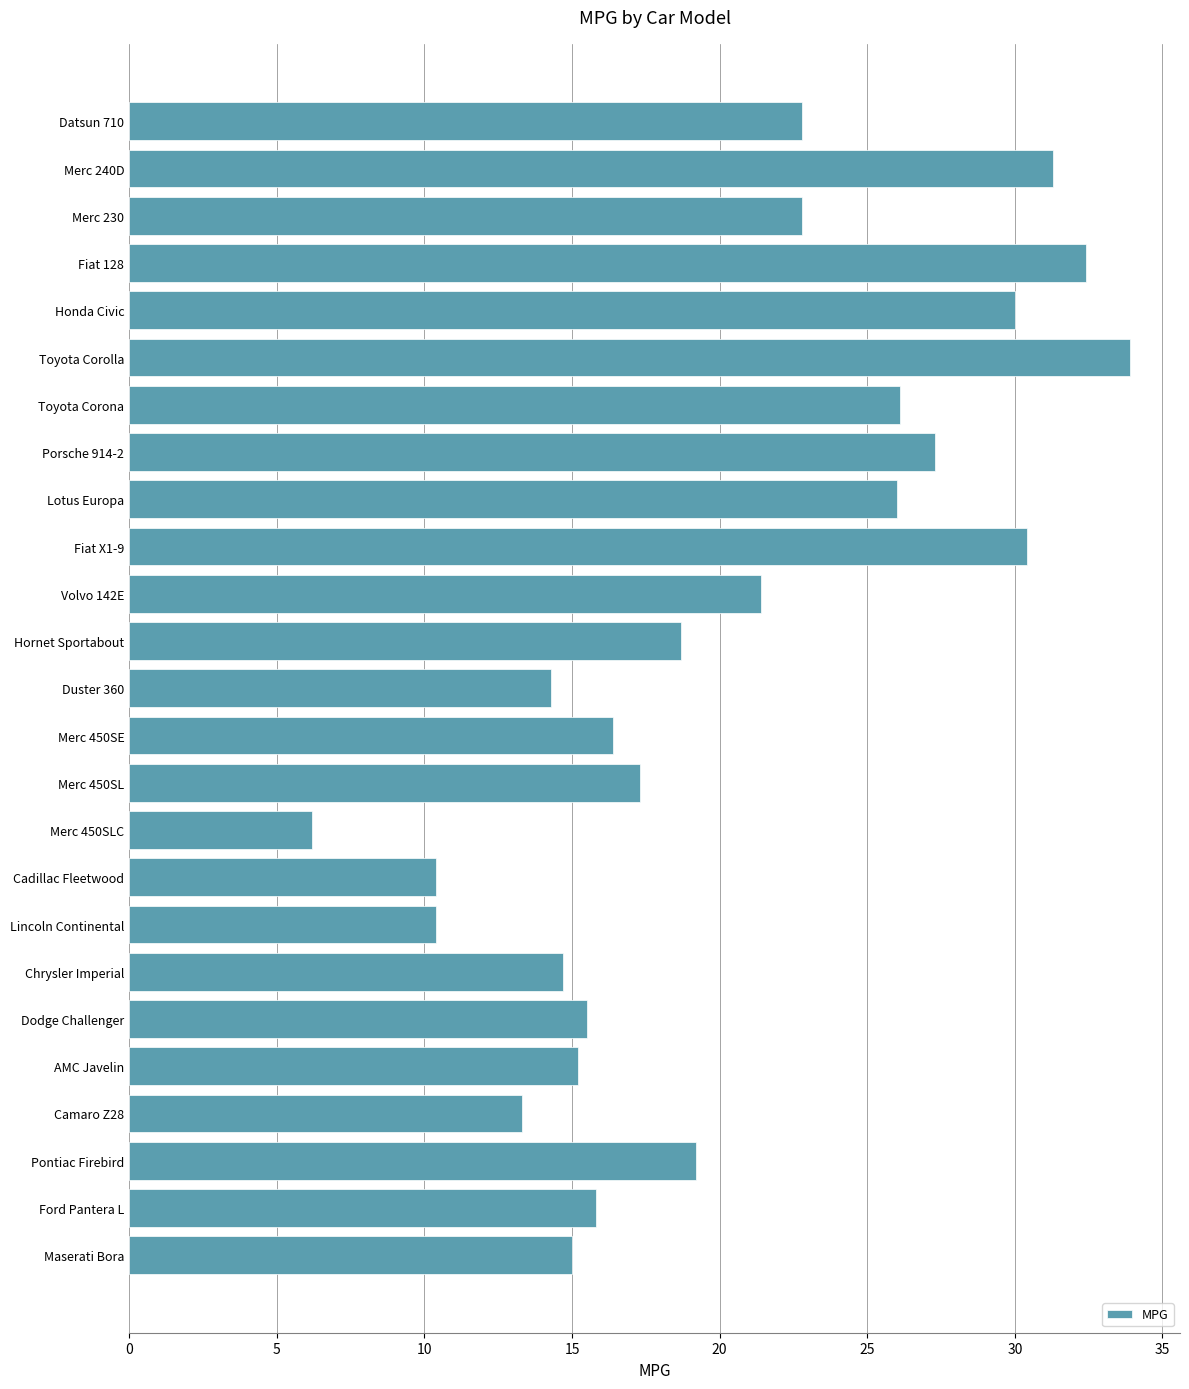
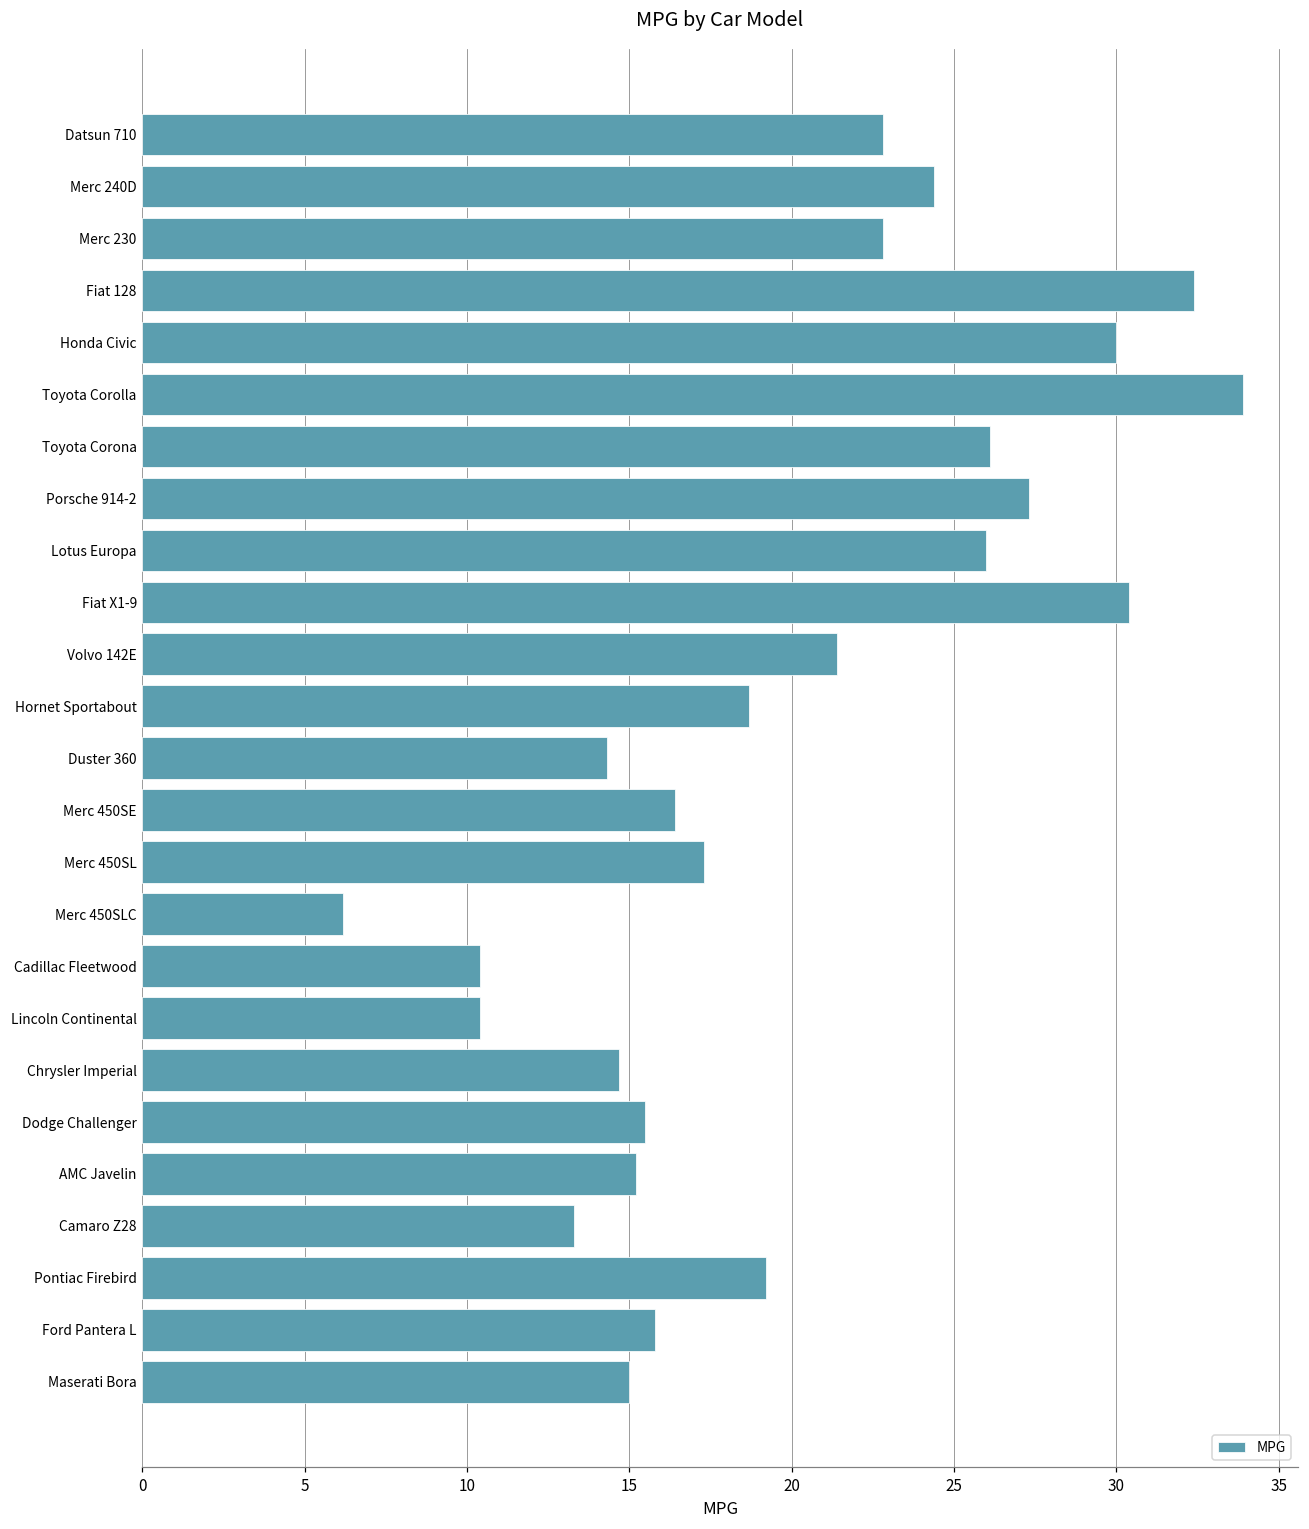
  {
    "Datsun 710": 22.8,
-   "Merc 240D": 31.3,
+   "Merc 240D": 24.4,
    "Merc 230": 22.8,
    "Fiat 128": 32.4,
    "Honda Civic": 30.0,
    "Toyota Corolla": 33.9,
    "Toyota Corona": 26.1,
    "Porsche 914-2": 27.3,
    "Lotus Europa": 26.0,
    "Fiat X1-9": 30.4,
    "Volvo 142E": 21.4,
    "Hornet Sportabout": 18.7,
    "Duster 360": 14.3,
    "Merc 450SE": 16.4,
    "Merc 450SL": 17.3,
    "Merc 450SLC": 6.2,
    "Cadillac Fleetwood": 10.4,
    "Lincoln Continental": 10.4,
    "Chrysler Imperial": 14.7,
    "Dodge Challenger": 15.5,
    "AMC Javelin": 15.2,
    "Camaro Z28": 13.3,
    "Pontiac Firebird": 19.2,
    "Ford Pantera L": 15.8,
    "Maserati Bora": 15.0
  }
